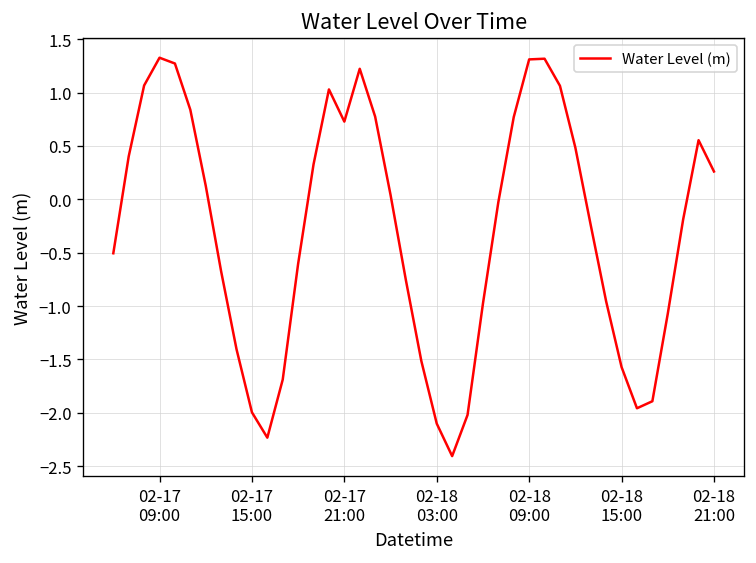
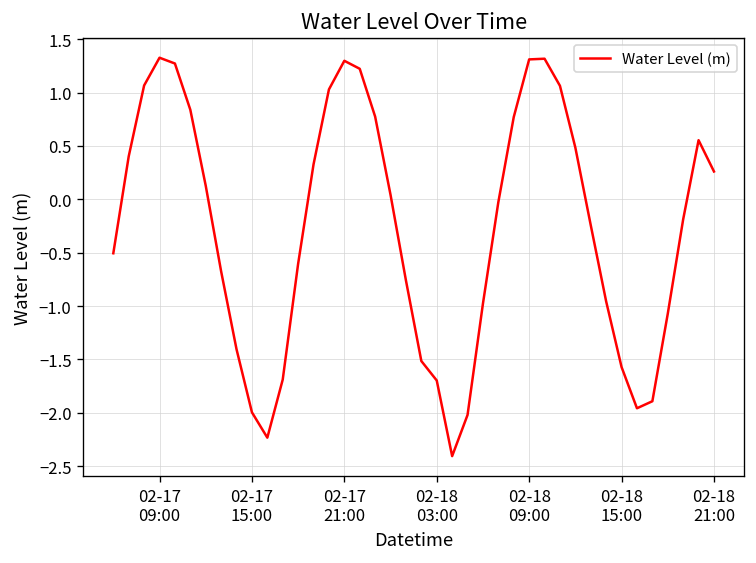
  {
    "02-17 09:00": 1.3,
    "02-17 15:00": -2.0,
-   "02-17 21:00": 0.7,
-   "02-18 03:00": -2.1,
+   "02-17 21:00": 1.3,
+   "02-18 03:00": -1.7,
    "02-18 09:00": 1.3,
    "02-18 15:00": -1.6,
    "02-18 21:00": 0.3
  }
